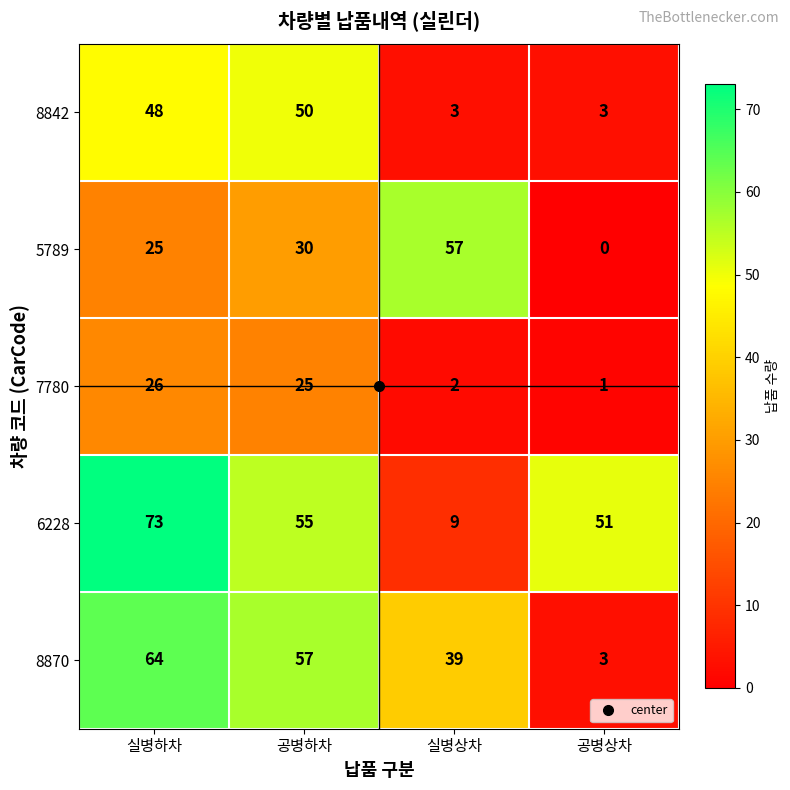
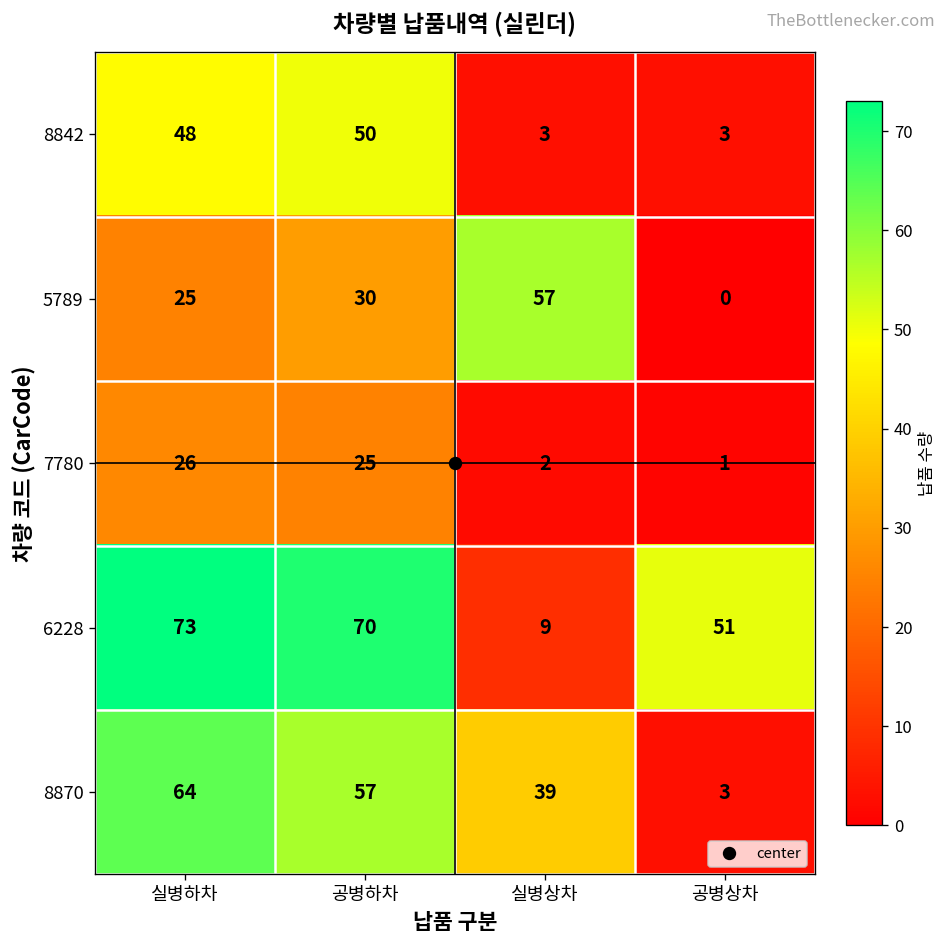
  {
    "8842": {
      "실병하차": 48,
      "공병하차": 50,
      "실병상차": 3,
      "공병상차": 3
    },
    "5789": {
      "실병하차": 25,
      "공병하차": 30,
      "실병상차": 57,
      "공병상차": 0
    },
    "7780": {
      "실병하차": 26,
      "공병하차": 25,
      "실병상차": 2,
      "공병상차": 1
    },
    "6228": {
      "실병하차": 73,
-     "공병하차": 55,
+     "공병하차": 70,
      "실병상차": 9,
      "공병상차": 51
    },
    "8870": {
      "실병하차": 64,
      "공병하차": 57,
      "실병상차": 39,
      "공병상차": 3
    }
  }
